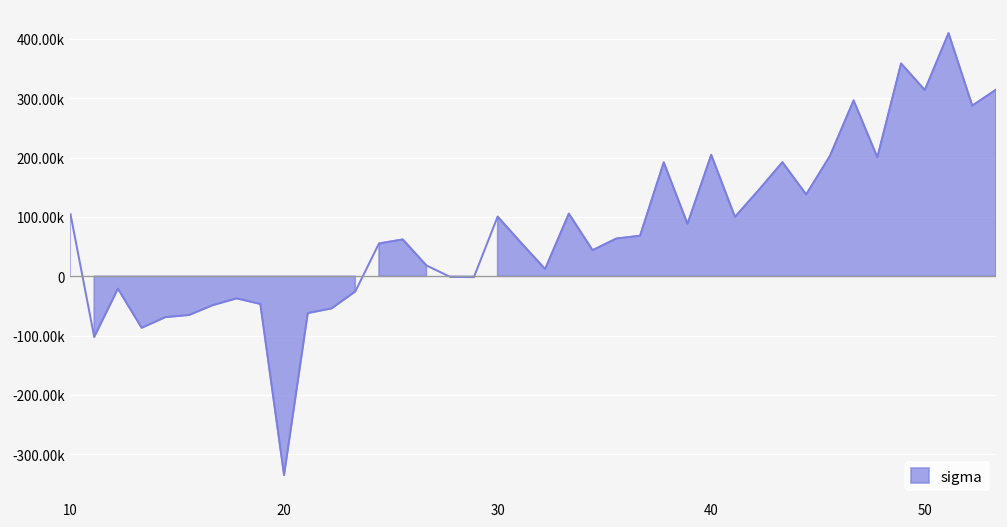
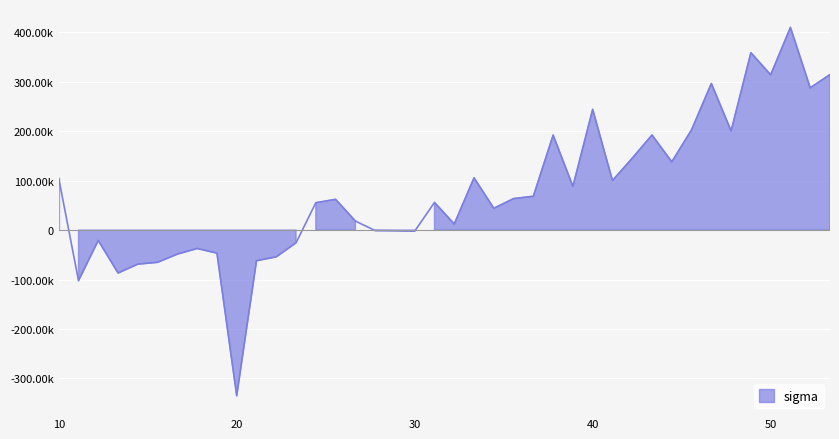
  {
    "10": 100000,
    "20": -340000,
-   "30": 100000,
-   "40": 200000,
+   "30": 0,
+   "40": 240000,
    "50": 310000
  }
